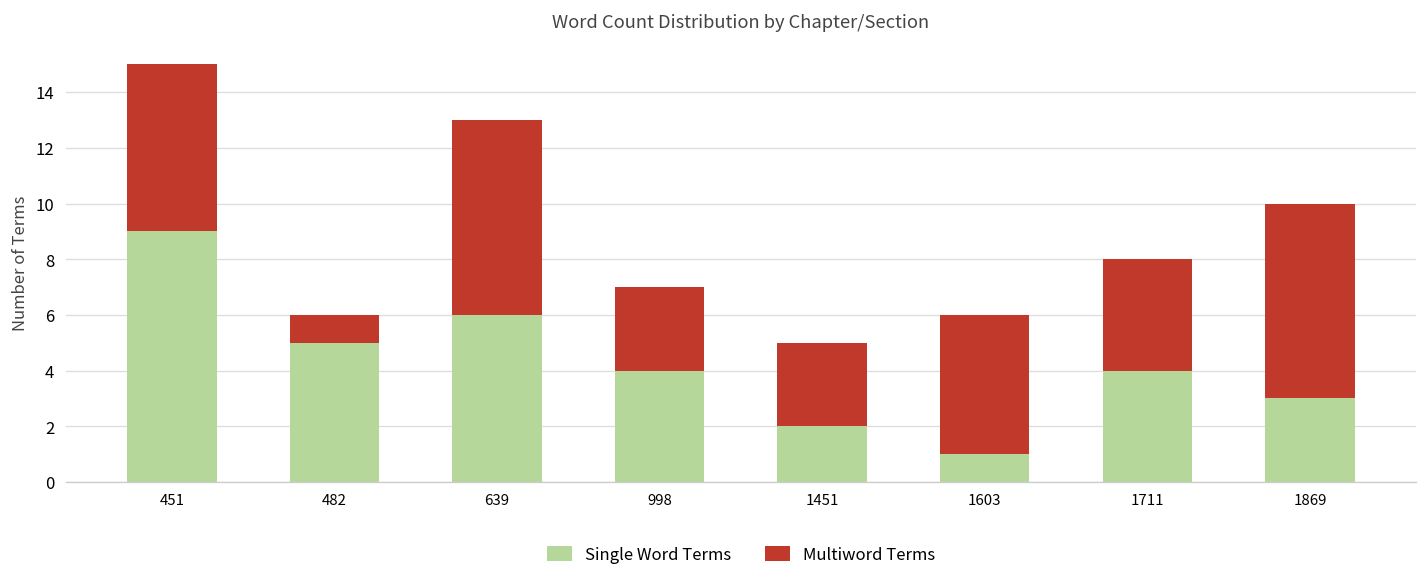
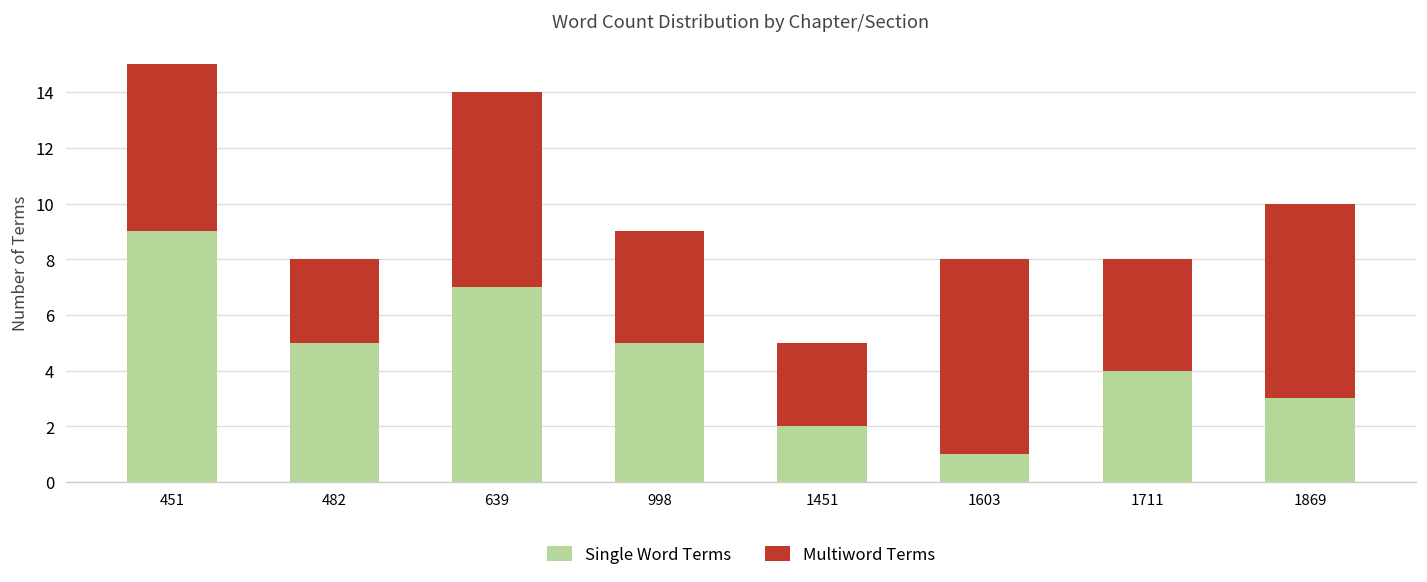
  {
    "Single Word Terms": {
      "451": 9,
      "482": 5,
-     "639": 6,
-     "998": 4,
+     "639": 7,
+     "998": 5,
      "1451": 2,
      "1603": 1,
      "1711": 4,
      "1869": 3
    },
    "Multiword Terms": {
      "451": 6,
-     "482": 1,
+     "482": 3,
      "639": 7,
-     "998": 3,
+     "998": 4,
      "1451": 3,
-     "1603": 5,
+     "1603": 7,
      "1711": 4,
      "1869": 7
    }
  }
